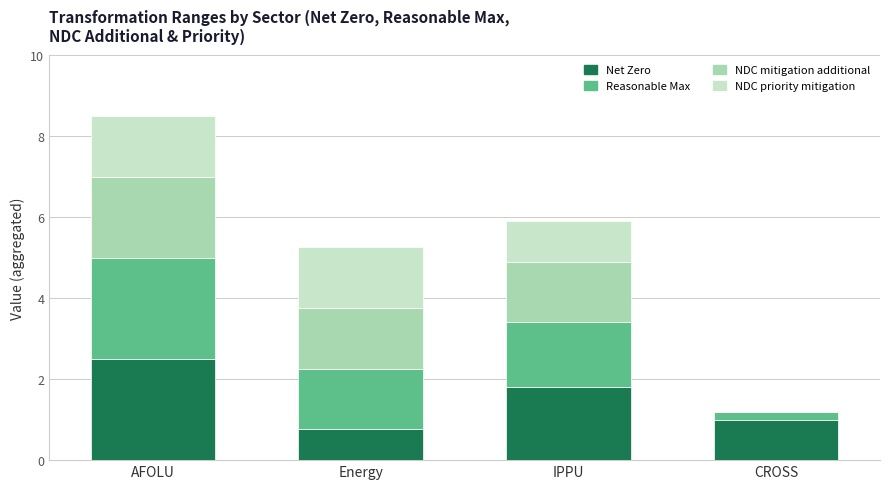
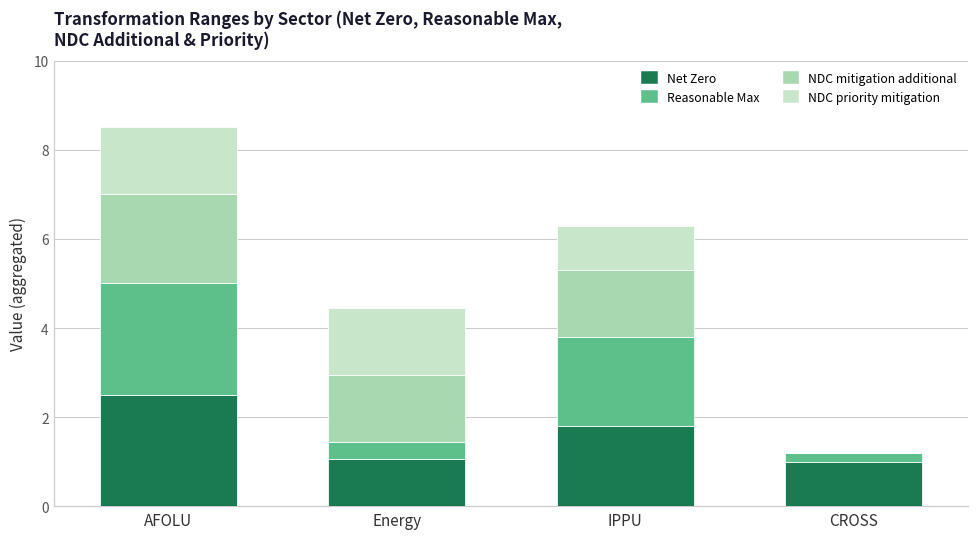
  {
    "Net Zero": {
      "AFOLU": 2.5,
-     "Energy": 0.8,
+     "Energy": 1.1,
      "IPPU": 1.8,
      "CROSS": 1.0
    },
    "Reasonable Max": {
      "AFOLU": 2.5,
-     "Energy": 1.5,
-     "IPPU": 1.6,
+     "Energy": 0.4,
+     "IPPU": 2.0,
      "CROSS": 0.2
    }
  }
